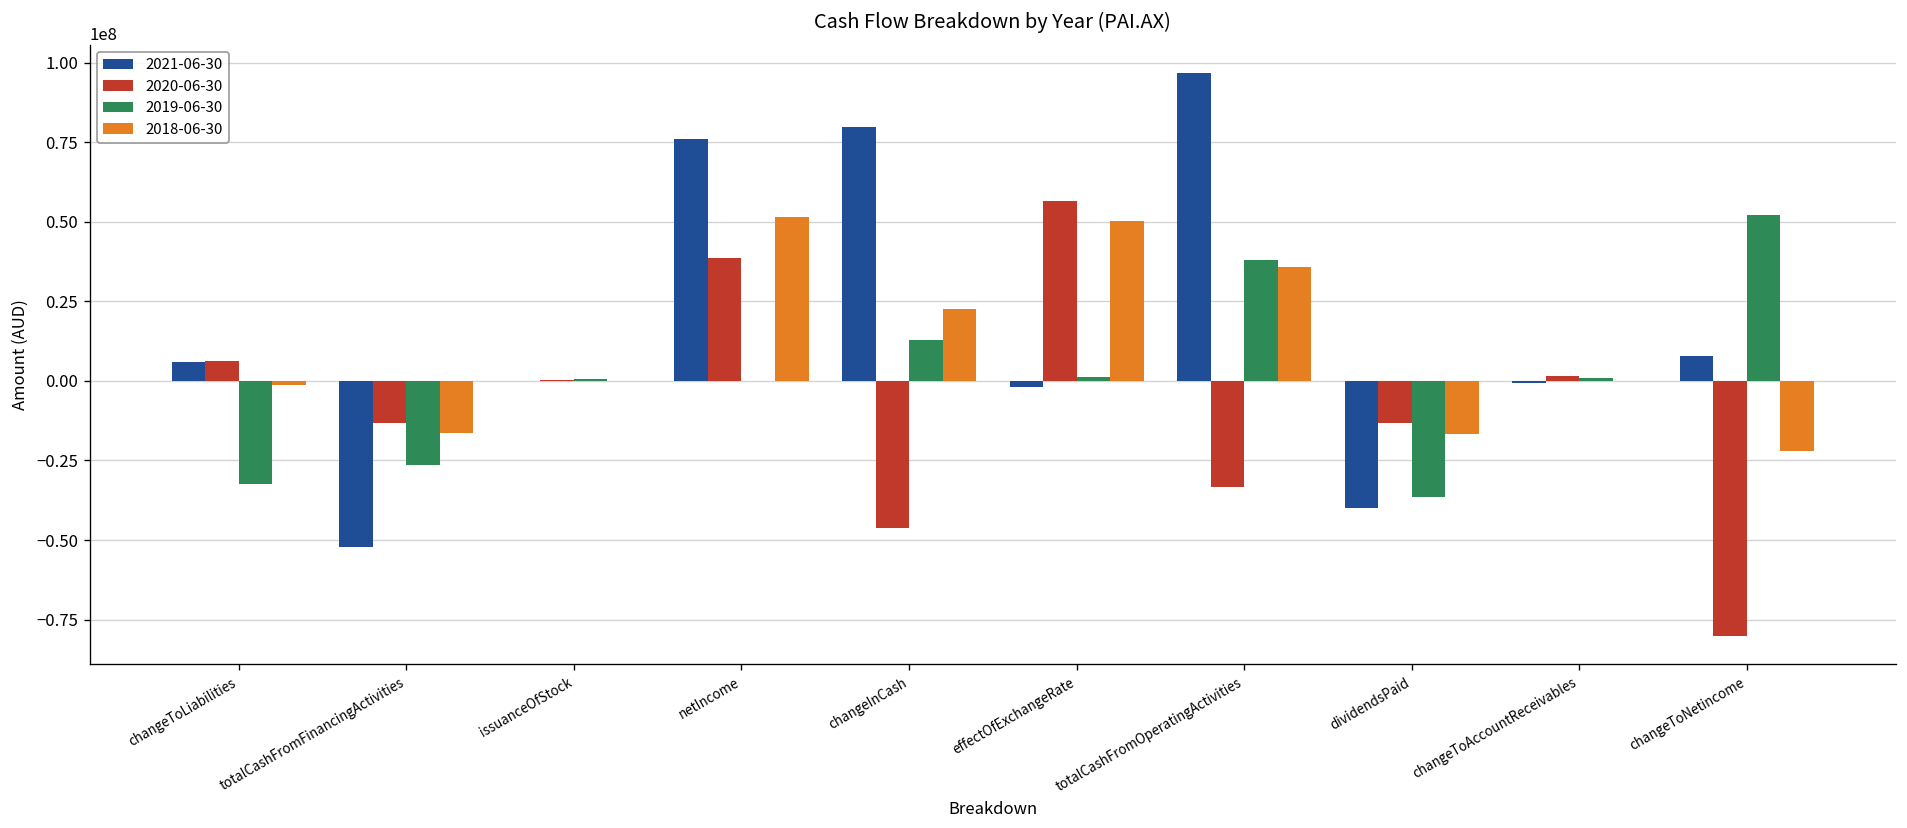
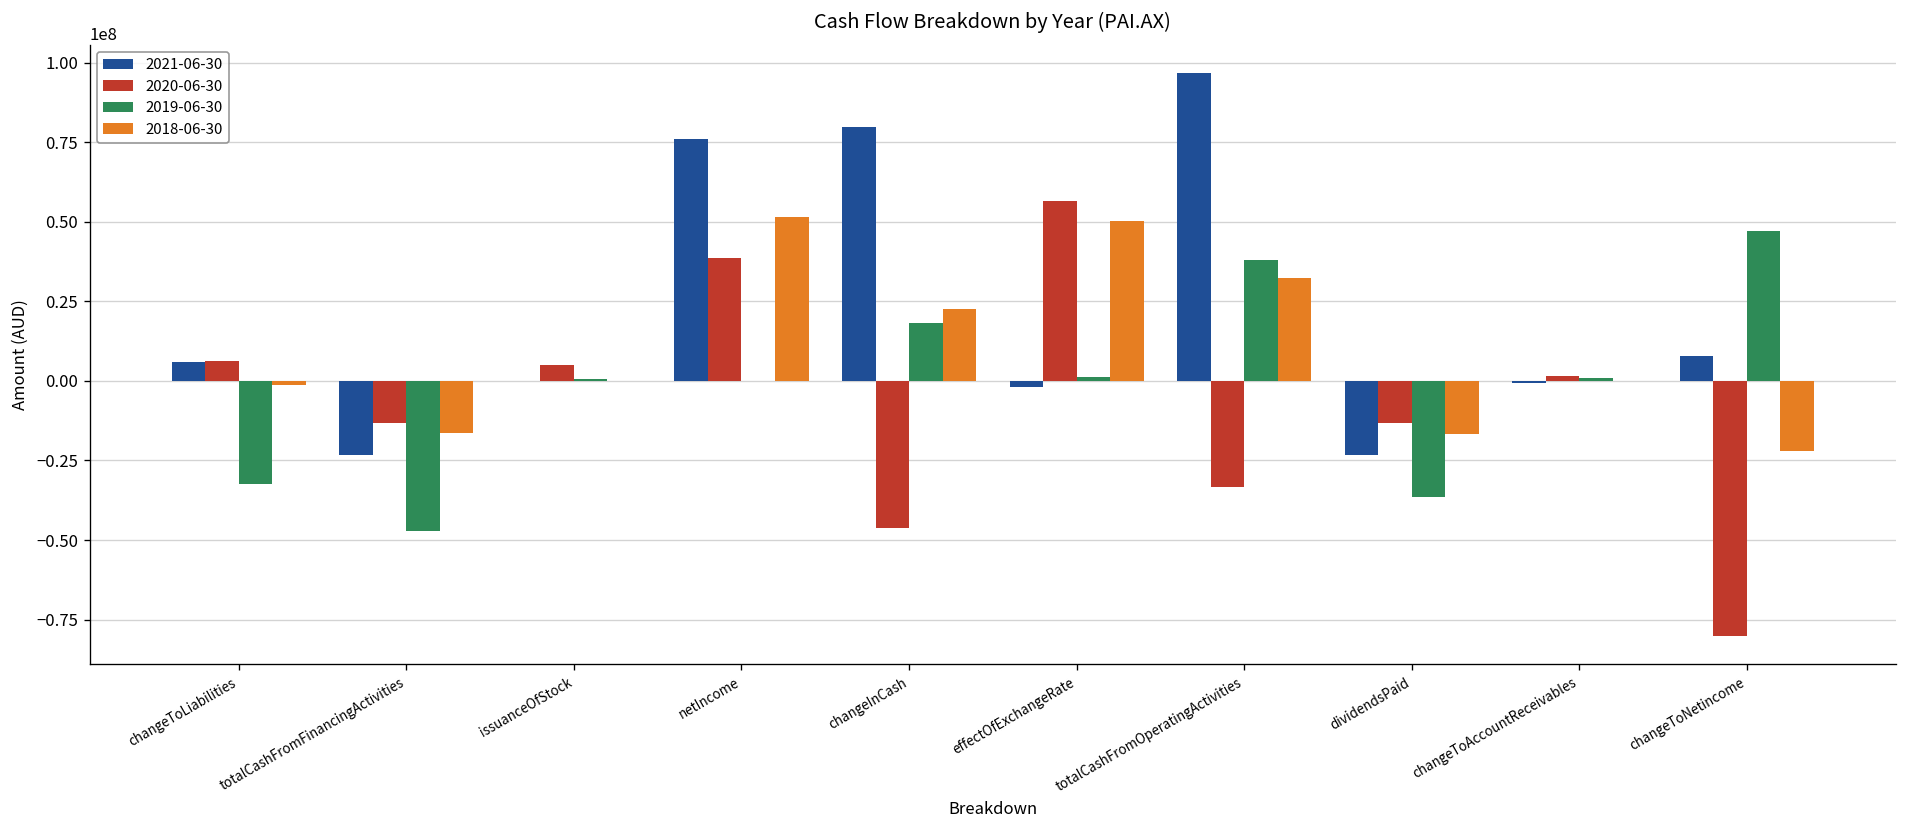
  {
    "2021-06-30": {
      "changeToLiabilities": 6000000,
-     "totalCashFromFinancingActivities": -52000000,
+     "totalCashFromFinancingActivities": -23000000,
      "netIncome": 76000000,
      "changeInCash": 80000000,
      "effectOfExchangeRate": -2000000,
      "totalCashFromOperatingActivities": 97000000,
-     "dividendsPaid": -40000000,
+     "dividendsPaid": -23000000,
      "changeToNetincome": 8000000
    },
    "2020-06-30": {
      "changeToLiabilities": 6000000,
      "totalCashFromFinancingActivities": -13000000,
-     "issuanceOfStock": 0,
+     "issuanceOfStock": 5000000,
      "netIncome": 39000000,
      "changeInCash": -46000000,
      "effectOfExchangeRate": 57000000,
      "totalCashFromOperatingActivities": -33000000,
      "dividendsPaid": -13000000,
      "changeToAccountReceivables": 2000000,
      "changeToNetincome": -80000000
    },
    "2019-06-30": {
      "changeToLiabilities": -32000000,
-     "totalCashFromFinancingActivities": -26000000,
-     "changeInCash": 13000000,
+     "totalCashFromFinancingActivities": -47000000,
+     "changeInCash": 18000000,
      "effectOfExchangeRate": 1000000,
      "totalCashFromOperatingActivities": 38000000,
      "dividendsPaid": -37000000,
      "changeToAccountReceivables": 1000000,
-     "changeToNetincome": 52000000
+     "changeToNetincome": 47000000
    },
    "2018-06-30": {
      "changeToLiabilities": -1000000,
      "totalCashFromFinancingActivities": -16000000,
      "netIncome": 51000000,
      "changeInCash": 23000000,
      "effectOfExchangeRate": 50000000,
-     "totalCashFromOperatingActivities": 36000000,
+     "totalCashFromOperatingActivities": 32000000,
      "dividendsPaid": -17000000,
      "changeToNetincome": -22000000
    }
  }
